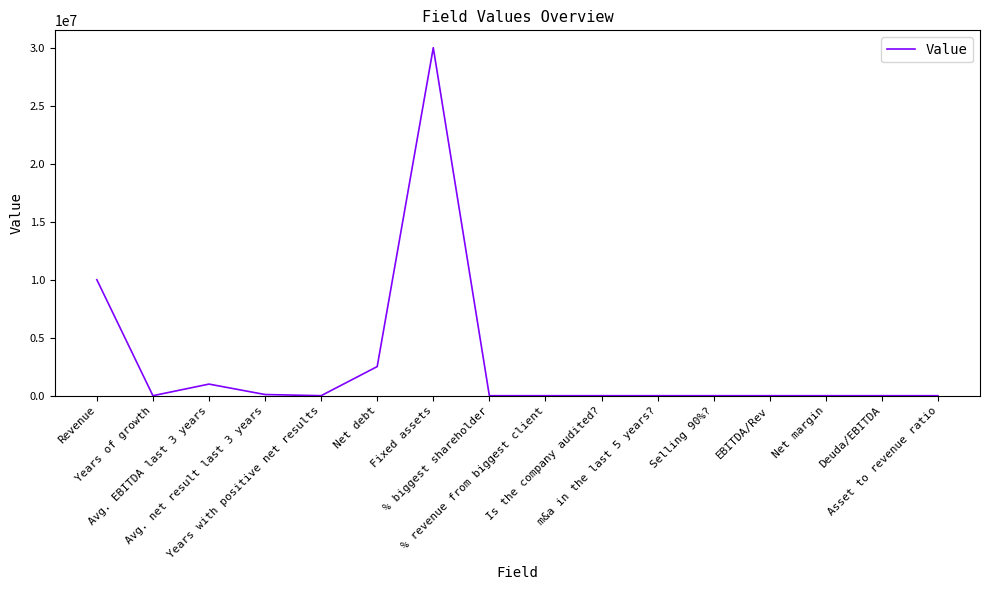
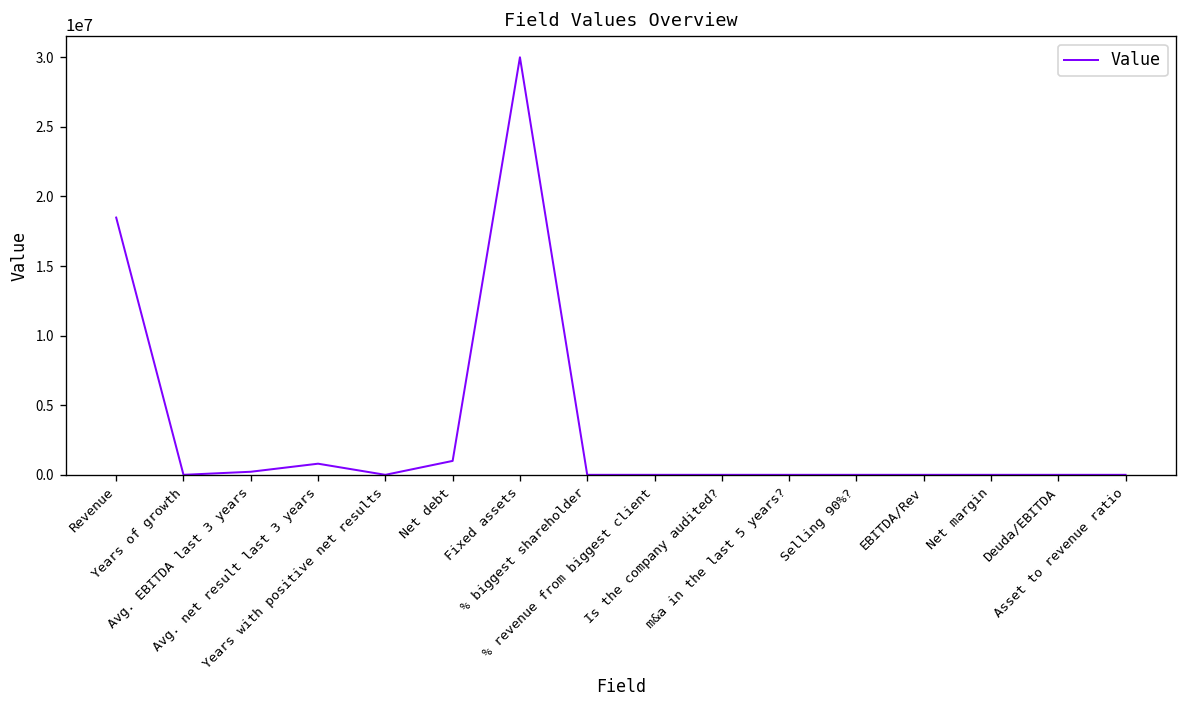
  {
-   "Revenue": 10000000,
+   "Revenue": 18500000,
    "Years of growth": 0,
-   "Avg. EBITDA last 3 years": 1000000,
-   "Avg. net result last 3 years": 100000,
+   "Avg. EBITDA last 3 years": 200000,
+   "Avg. net result last 3 years": 800000,
    "Years with positive net results": 0,
-   "Net debt": 2500000,
+   "Net debt": 1000000,
    "Fixed assets": 30000000,
    "% biggest shareholder": 0,
    "% revenue from biggest client": 0,
    "Is the company audited?": 0,
    "m&a in the last 5 years?": 0,
    "Selling 90%?": 0,
    "EBITDA/Rev": 0,
    "Net margin": 0,
    "Deuda/EBITDA": 0,
    "Asset to revenue ratio": 0
  }
